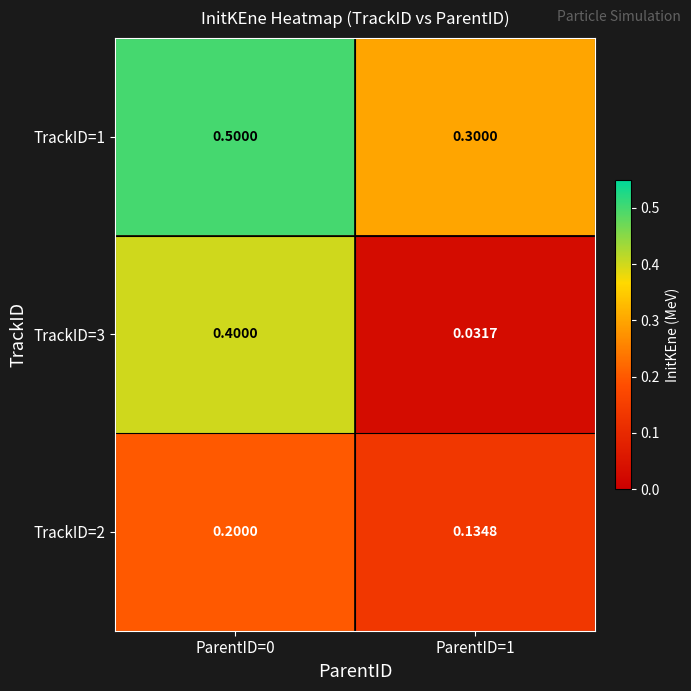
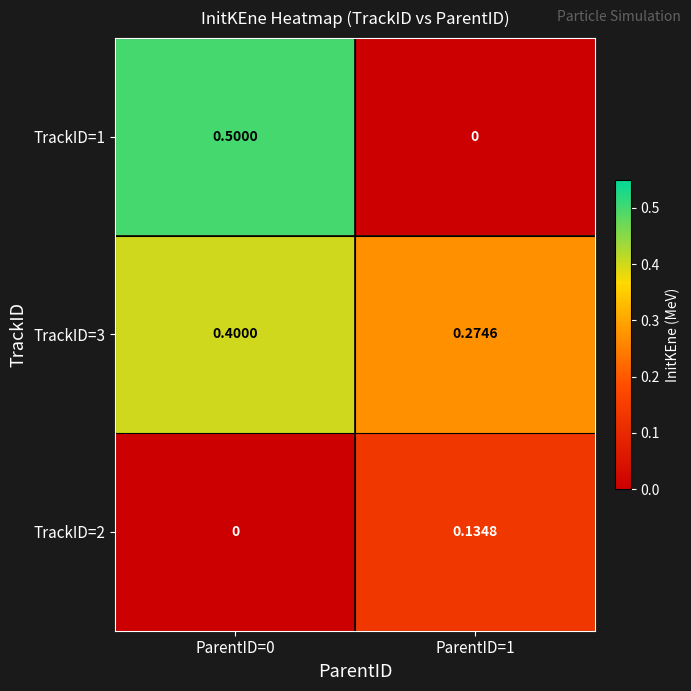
  {
    "TrackID=1": {
      "ParentID=0": 0.5000,
-     "ParentID=1": 0.3000
+     "ParentID=1": 0
    },
    "TrackID=3": {
      "ParentID=0": 0.4000,
-     "ParentID=1": 0.0317
+     "ParentID=1": 0.2746
    },
    "TrackID=2": {
-     "ParentID=0": 0.2000,
+     "ParentID=0": 0,
      "ParentID=1": 0.1348
    }
  }
